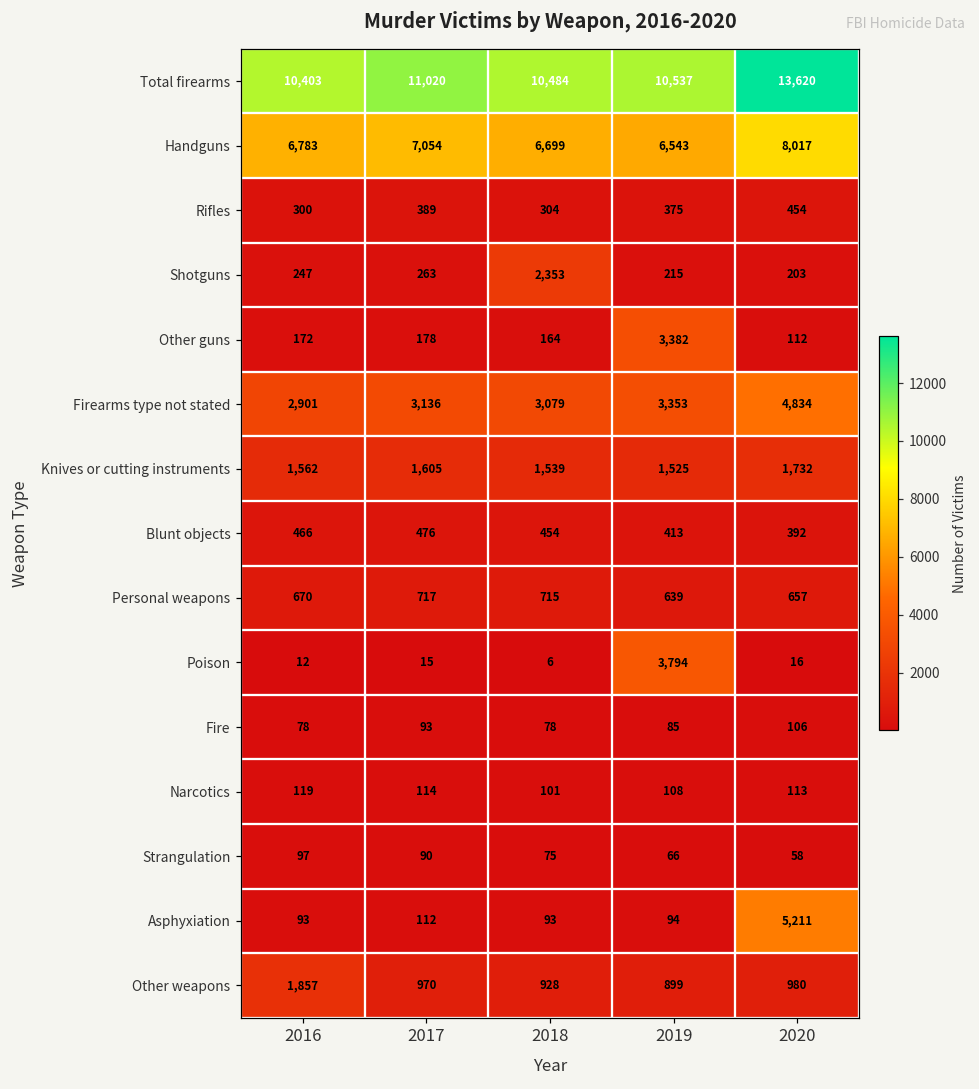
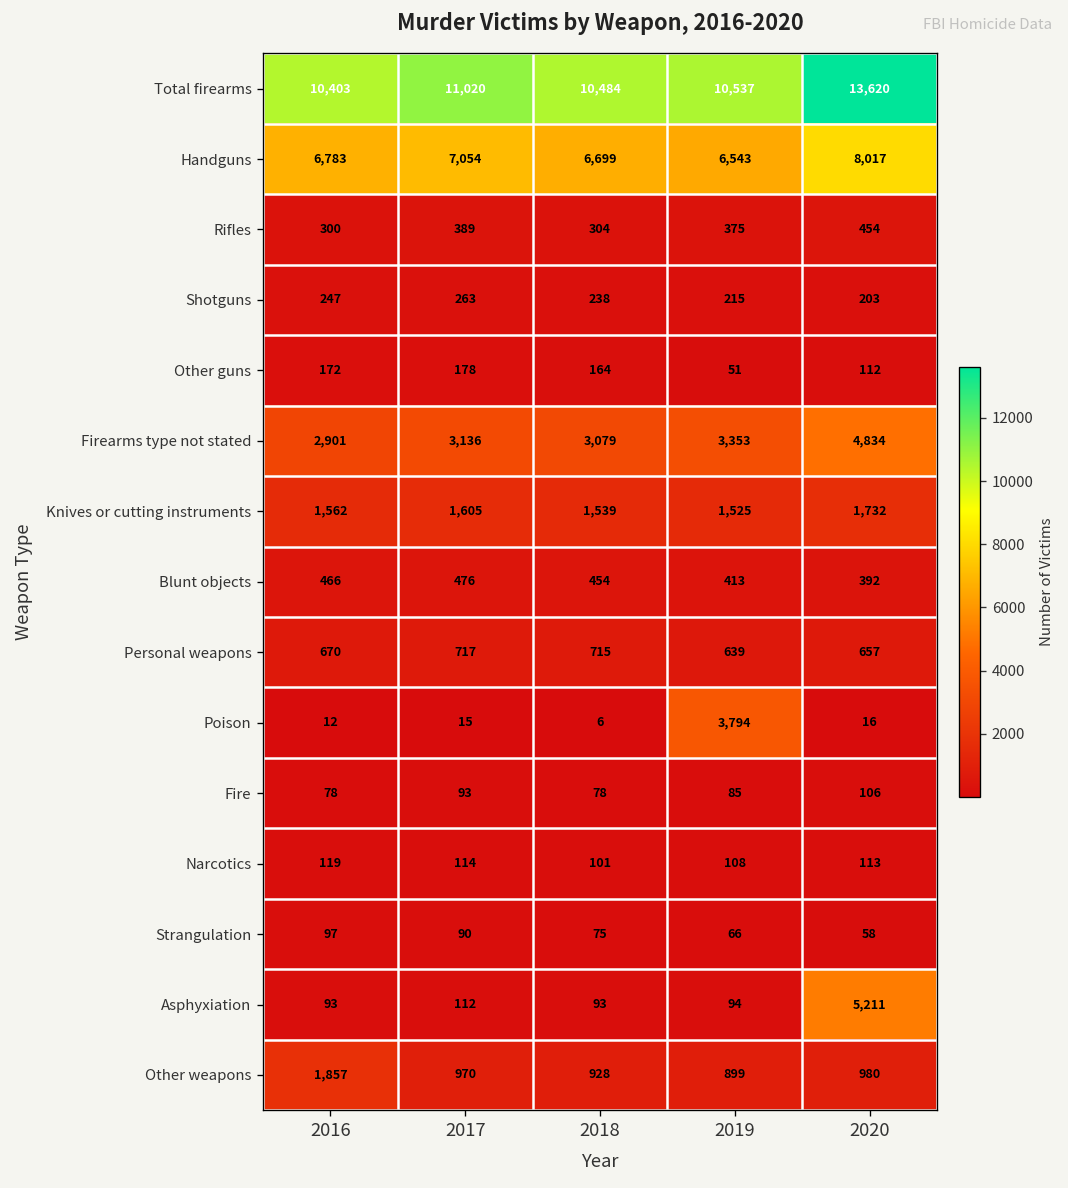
  {
    "Total firearms": {
      "2016": "10,403",
      "2017": "11,020",
      "2018": "10,484",
      "2019": "10,537",
      "2020": "13,620"
    },
    "Handguns": {
      "2016": "6,783",
      "2017": "7,054",
      "2018": "6,699",
      "2019": "6,543",
      "2020": "8,017"
    },
    "Rifles": {
      "2016": "300",
      "2017": "389",
      "2018": "304",
      "2019": "375",
      "2020": "454"
    },
    "Shotguns": {
      "2016": "247",
      "2017": "263",
-     "2018": "2,353",
+     "2018": "238",
      "2019": "215",
      "2020": "203"
    },
    "Other guns": {
      "2016": "172",
      "2017": "178",
      "2018": "164",
-     "2019": "3,382",
+     "2019": "51",
      "2020": "112"
    },
    "Firearms type not stated": {
      "2016": "2,901",
      "2017": "3,136",
      "2018": "3,079",
      "2019": "3,353",
      "2020": "4,834"
    },
    "Knives or cutting instruments": {
      "2016": "1,562",
      "2017": "1,605",
      "2018": "1,539",
      "2019": "1,525",
      "2020": "1,732"
    },
    "Blunt objects": {
      "2016": "466",
      "2017": "476",
      "2018": "454",
      "2019": "413",
      "2020": "392"
    },
    "Personal weapons": {
      "2016": "670",
      "2017": "717",
      "2018": "715",
      "2019": "639",
      "2020": "657"
    },
    "Poison": {
      "2016": "12",
      "2017": "15",
      "2018": "6",
      "2019": "3,794",
      "2020": "16"
    },
    "Fire": {
      "2016": "78",
      "2017": "93",
      "2018": "78",
      "2019": "85",
      "2020": "106"
    },
    "Narcotics": {
      "2016": "119",
      "2017": "114",
      "2018": "101",
      "2019": "108",
      "2020": "113"
    },
    "Strangulation": {
      "2016": "97",
      "2017": "90",
      "2018": "75",
      "2019": "66",
      "2020": "58"
    },
    "Asphyxiation": {
      "2016": "93",
      "2017": "112",
      "2018": "93",
      "2019": "94",
      "2020": "5,211"
    },
    "Other weapons": {
      "2016": "1,857",
      "2017": "970",
      "2018": "928",
      "2019": "899",
      "2020": "980"
    }
  }
